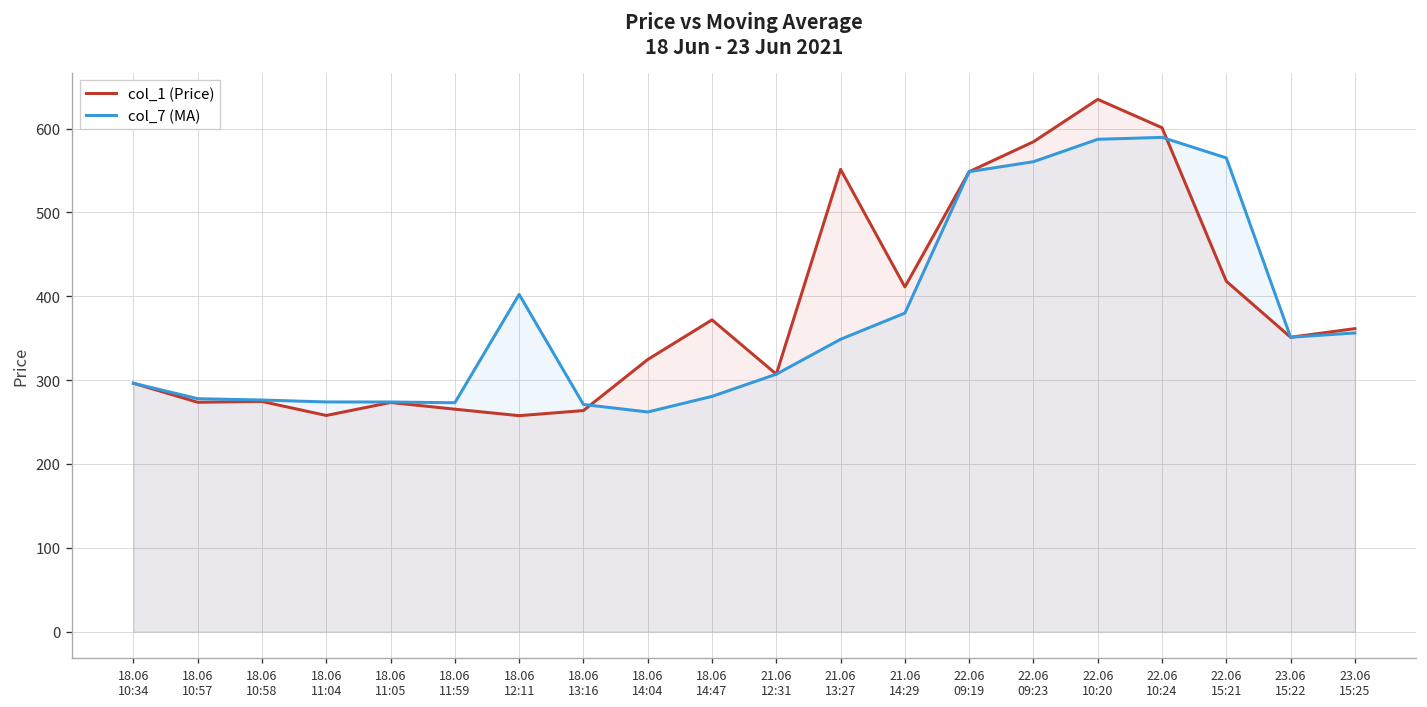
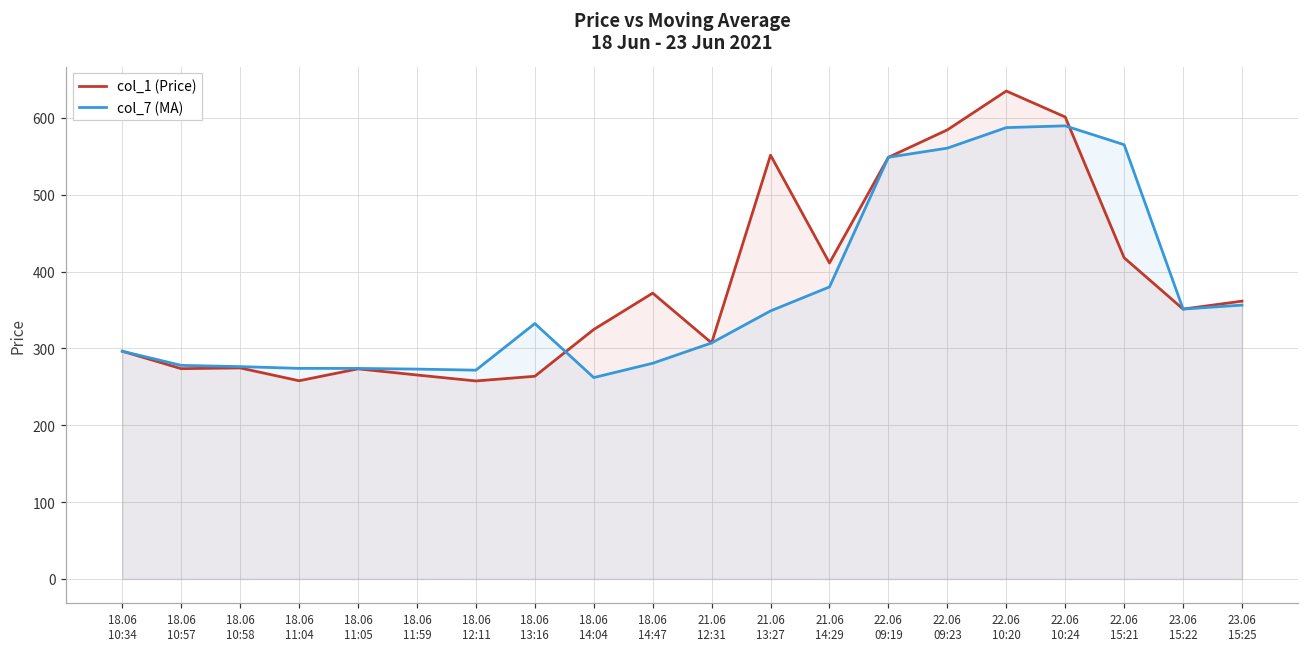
  {
    "col_1 (Price)": {
      "18.06 10:57": 270,
      "18.06 11:04": 260,
      "18.06 11:59": 270,
      "18.06 12:11": 260,
      "18.06 13:16": 260,
      "18.06 14:04": 320,
      "18.06 14:47": 370,
      "21.06 13:27": 550,
      "21.06 14:29": 410,
      "22.06 09:23": 580,
      "22.06 10:20": 630,
      "22.06 10:24": 600,
      "22.06 15:21": 420,
      "23.06 15:25": 360
    },
    "col_7 (MA)": {
      "18.06 10:57": 280,
      "18.06 11:04": 270,
      "18.06 11:59": 270,
-     "18.06 12:11": 400,
-     "18.06 13:16": 270,
+     "18.06 12:11": 270,
+     "18.06 13:16": 330,
      "18.06 14:04": 260,
      "18.06 14:47": 280,
      "21.06 13:27": 350,
      "21.06 14:29": 380,
      "22.06 09:23": 560,
      "22.06 10:20": 590,
      "22.06 10:24": 590,
      "22.06 15:21": 570,
      "23.06 15:25": 360
    }
  }
